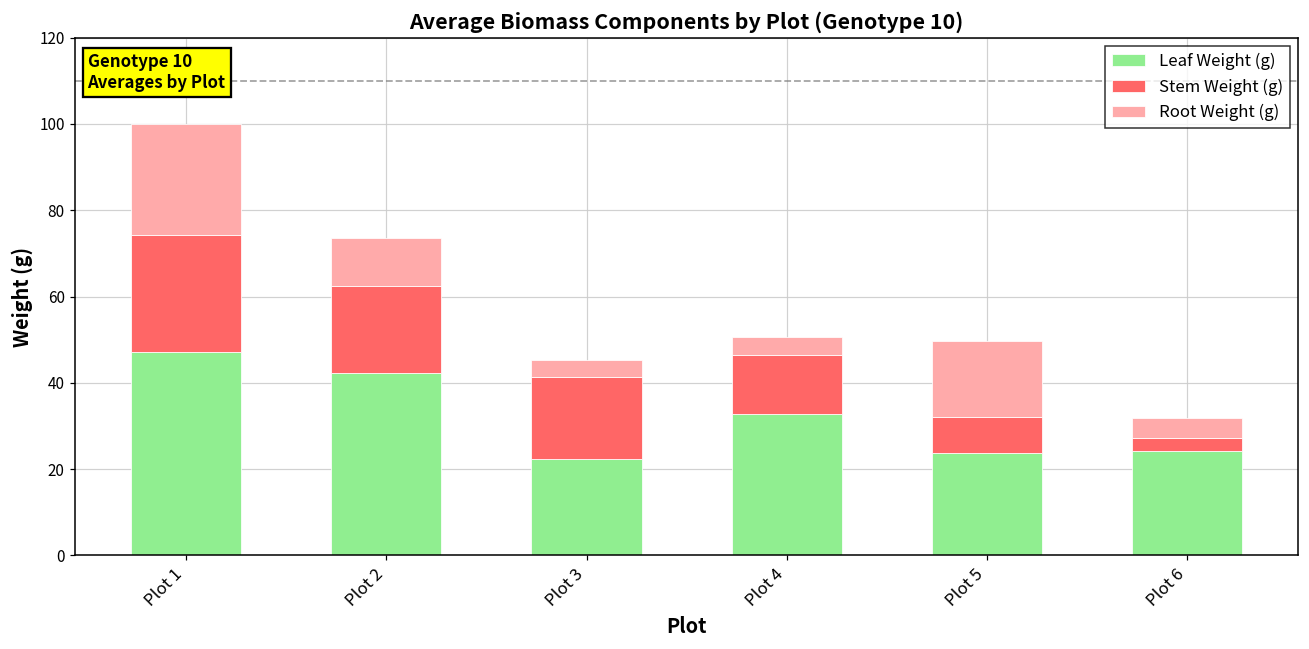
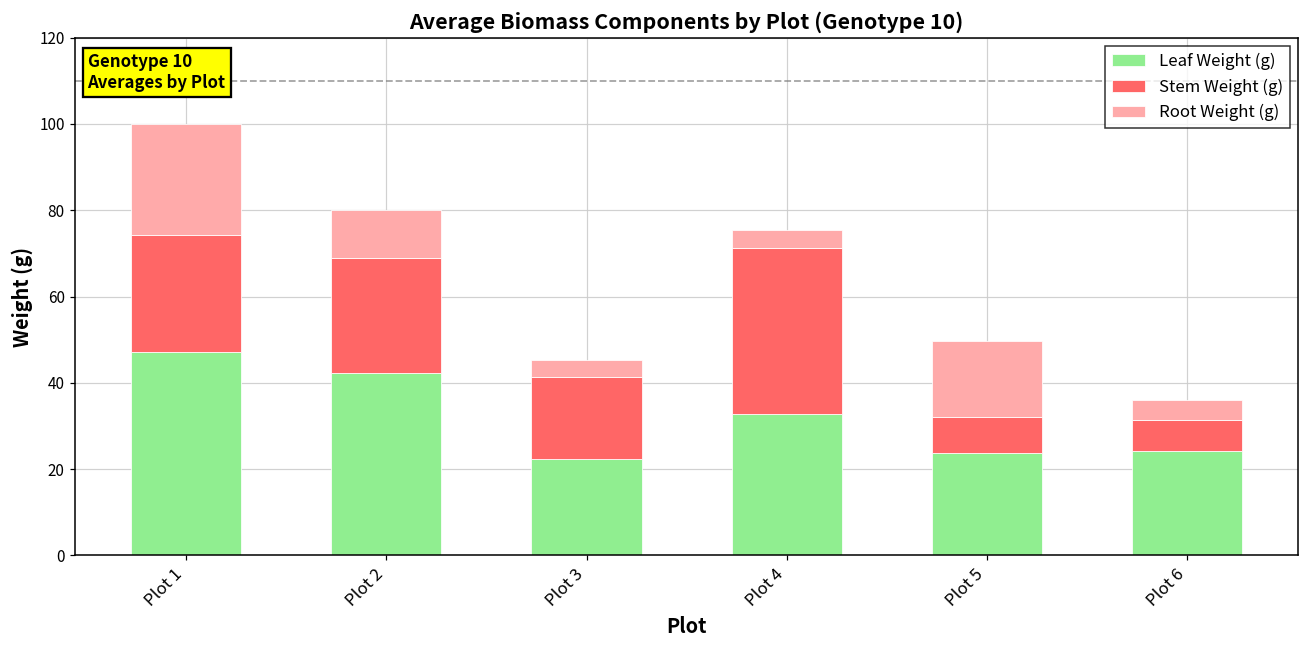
  {
    "Leaf Weight (g)": {
      "Plot 1": 47,
      "Plot 2": 42,
      "Plot 3": 22,
      "Plot 4": 33,
      "Plot 5": 24,
      "Plot 6": 24
    },
    "Stem Weight (g)": {
      "Plot 1": 27,
-     "Plot 2": 20,
+     "Plot 2": 27,
      "Plot 3": 19,
-     "Plot 4": 14,
+     "Plot 4": 39,
      "Plot 5": 8,
-     "Plot 6": 3
+     "Plot 6": 7
    },
    "Root Weight (g)": {
      "Plot 1": 26,
      "Plot 2": 11,
      "Plot 3": 4,
      "Plot 4": 4,
      "Plot 5": 18,
      "Plot 6": 5
    }
  }
